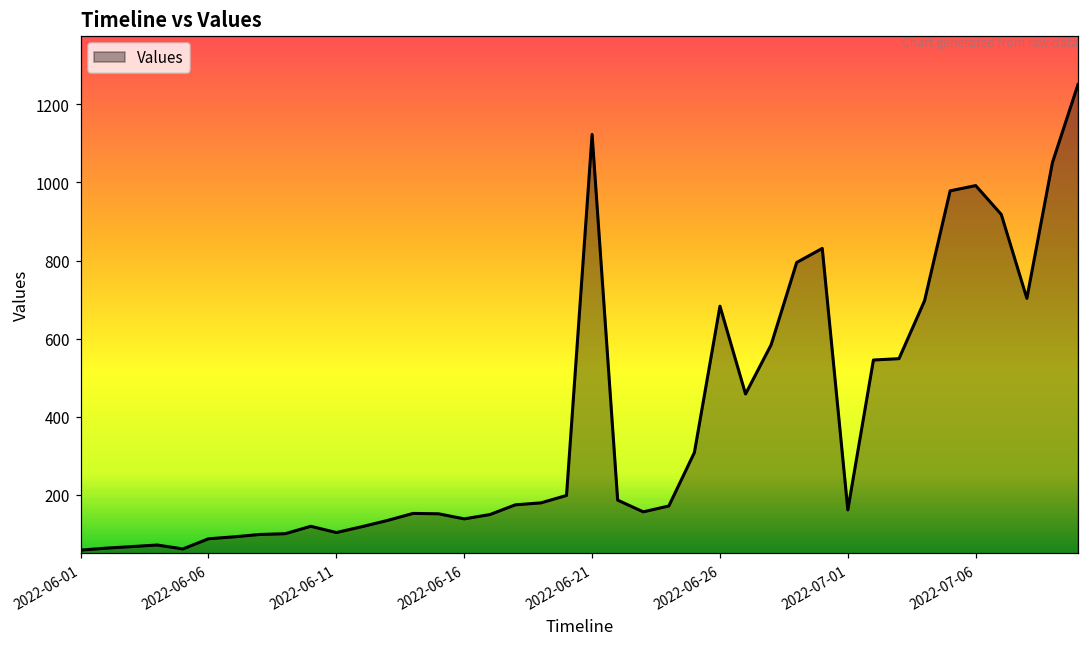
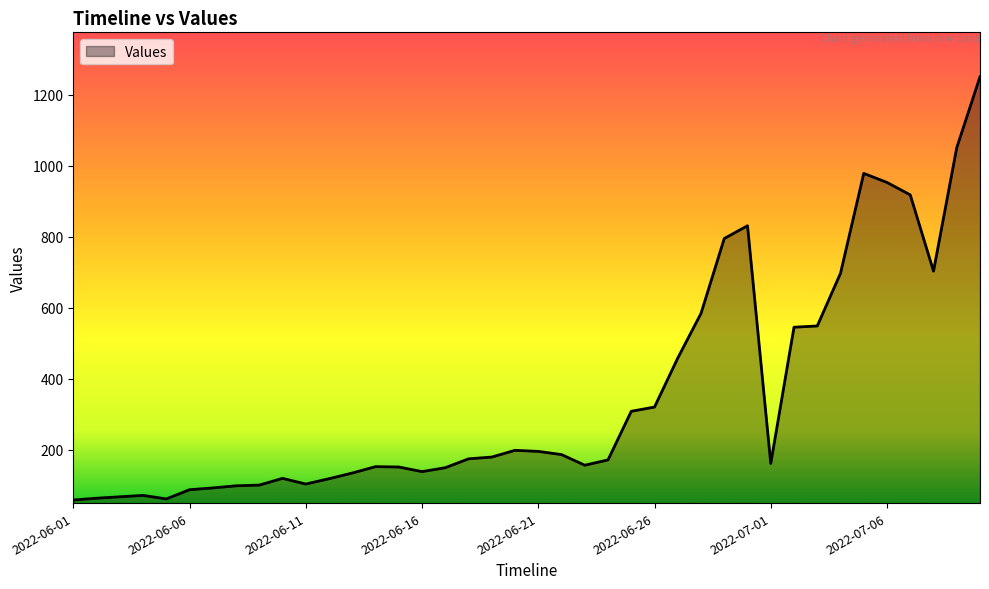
  {
    "2022-06-01": 60,
    "2022-06-06": 90,
    "2022-06-11": 100,
    "2022-06-16": 140,
-   "2022-06-21": 1120,
-   "2022-06-26": 680,
+   "2022-06-21": 200,
+   "2022-06-26": 320,
    "2022-07-01": 160,
-   "2022-07-06": 990
+   "2022-07-06": 950
  }
